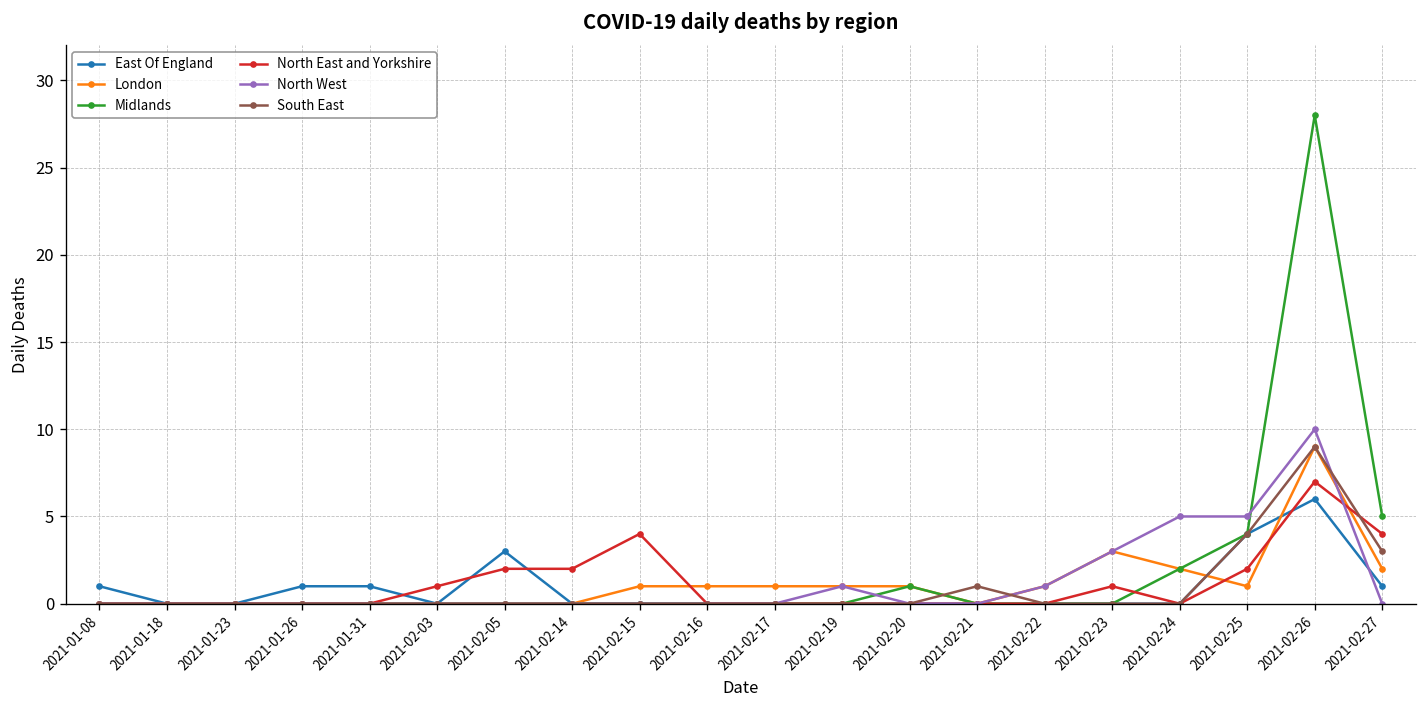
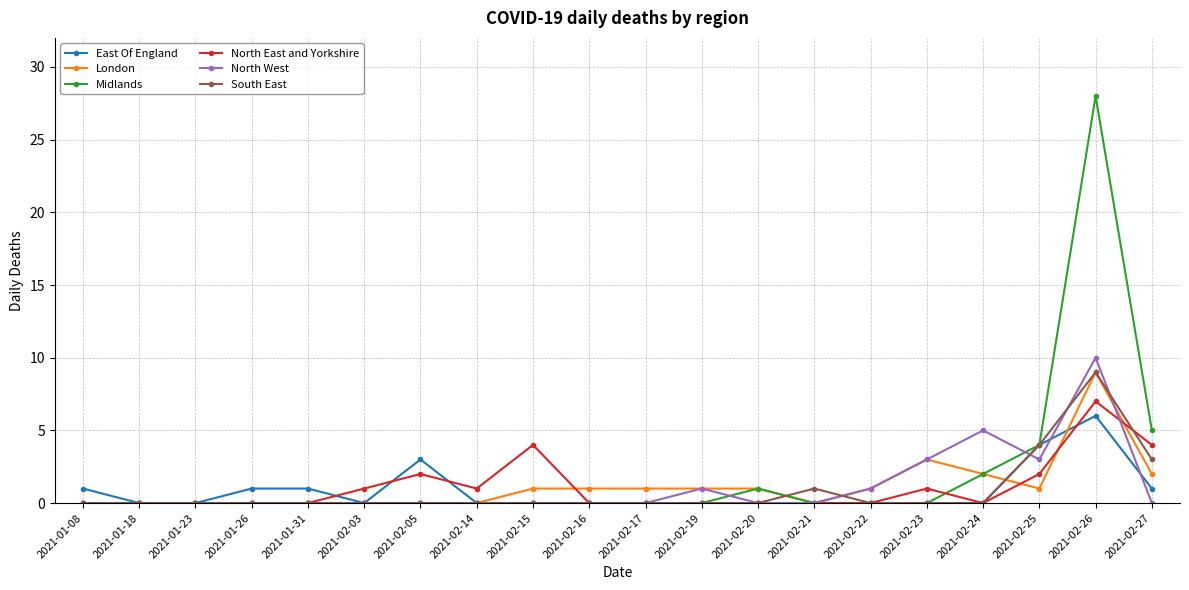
  {
    "East Of England": {
      "2021-01-08": 1,
      "2021-01-26": 1,
      "2021-01-31": 1,
      "2021-02-05": 3,
      "2021-02-26": 6,
      "2021-02-27": 1
    },
    "London": {
      "2021-02-15": 1,
      "2021-02-16": 1,
      "2021-02-17": 1,
      "2021-02-25": 1,
      "2021-02-27": 2
    },
    "Midlands": {
      "2021-02-26": 28,
      "2021-02-27": 5
    },
    "North East and Yorkshire": {
      "2021-02-03": 1,
      "2021-02-05": 2,
-     "2021-02-14": 2,
+     "2021-02-14": 1,
      "2021-02-15": 4,
      "2021-02-23": 1,
      "2021-02-25": 2,
      "2021-02-26": 7,
      "2021-02-27": 4
    },
    "North West": {
      "2021-02-24": 5,
-     "2021-02-25": 5,
+     "2021-02-25": 3,
      "2021-02-26": 10,
      "2021-02-27": 0
    },
    "South East": {
      "2021-02-21": 1,
      "2021-02-27": 3
    }
  }
